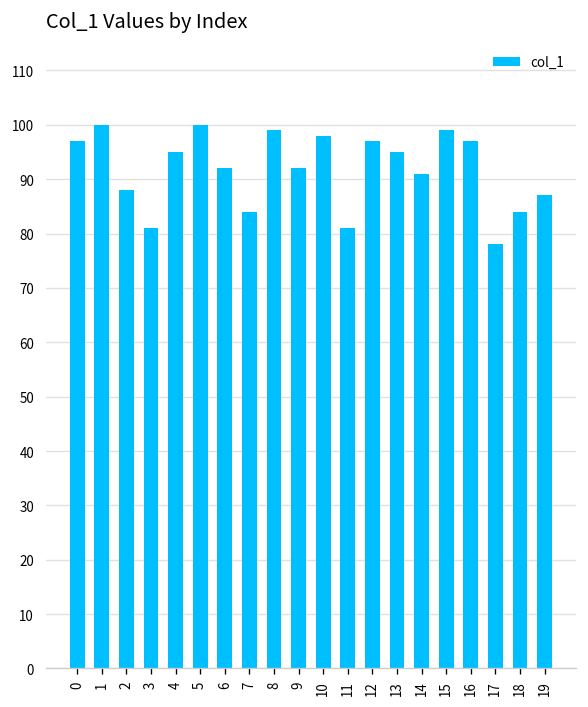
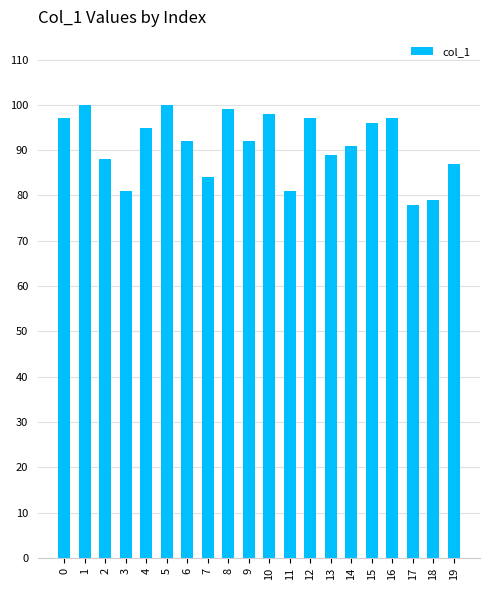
  {
    "0": 97,
    "1": 100,
    "2": 88,
    "3": 81,
    "4": 95,
    "5": 100,
    "6": 92,
    "7": 84,
    "8": 99,
    "9": 92,
    "10": 98,
    "11": 81,
    "12": 97,
-   "13": 95,
+   "13": 89,
    "14": 91,
-   "15": 99,
+   "15": 96,
    "16": 97,
    "17": 78,
-   "18": 84,
+   "18": 79,
    "19": 87
  }
